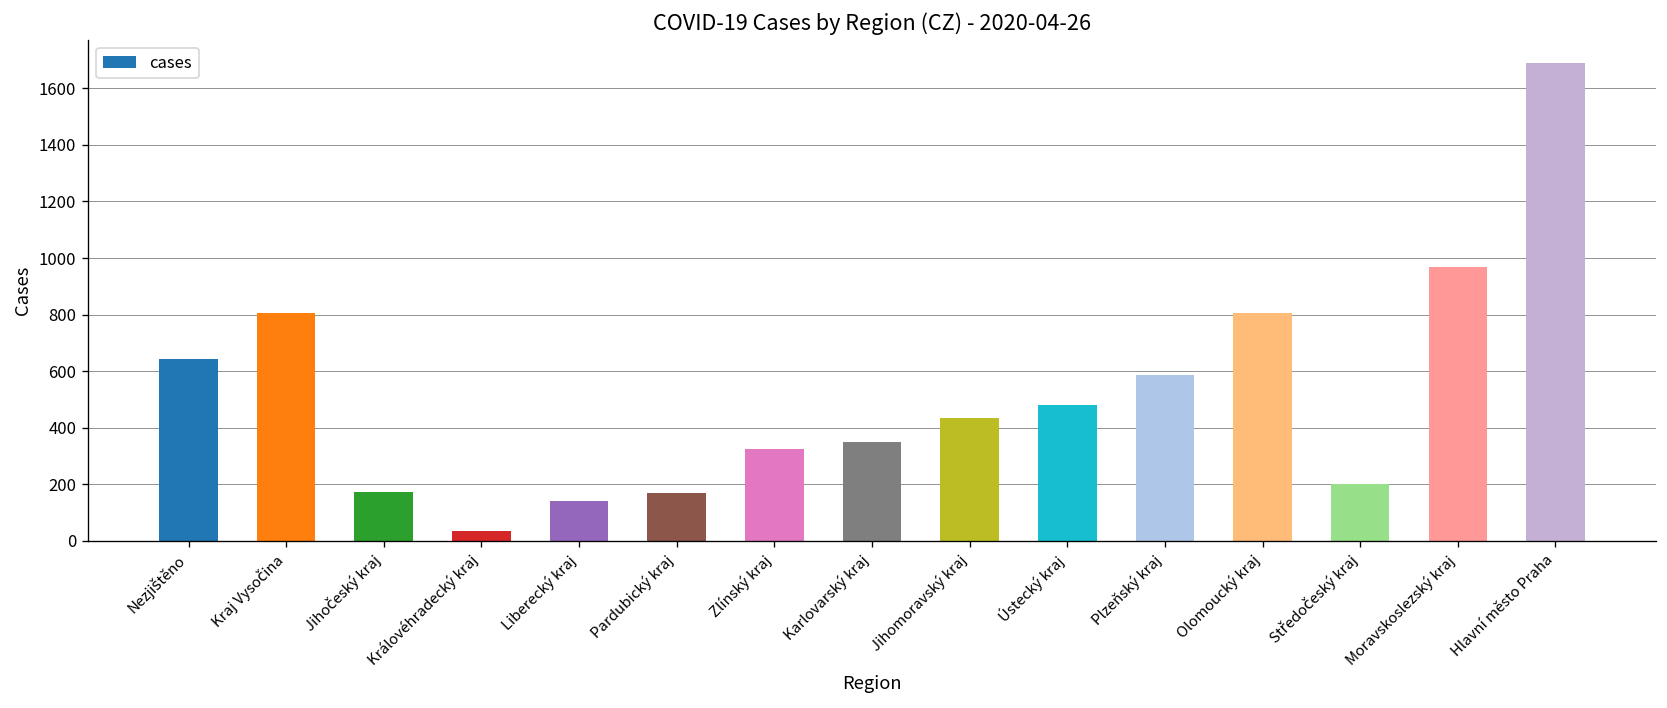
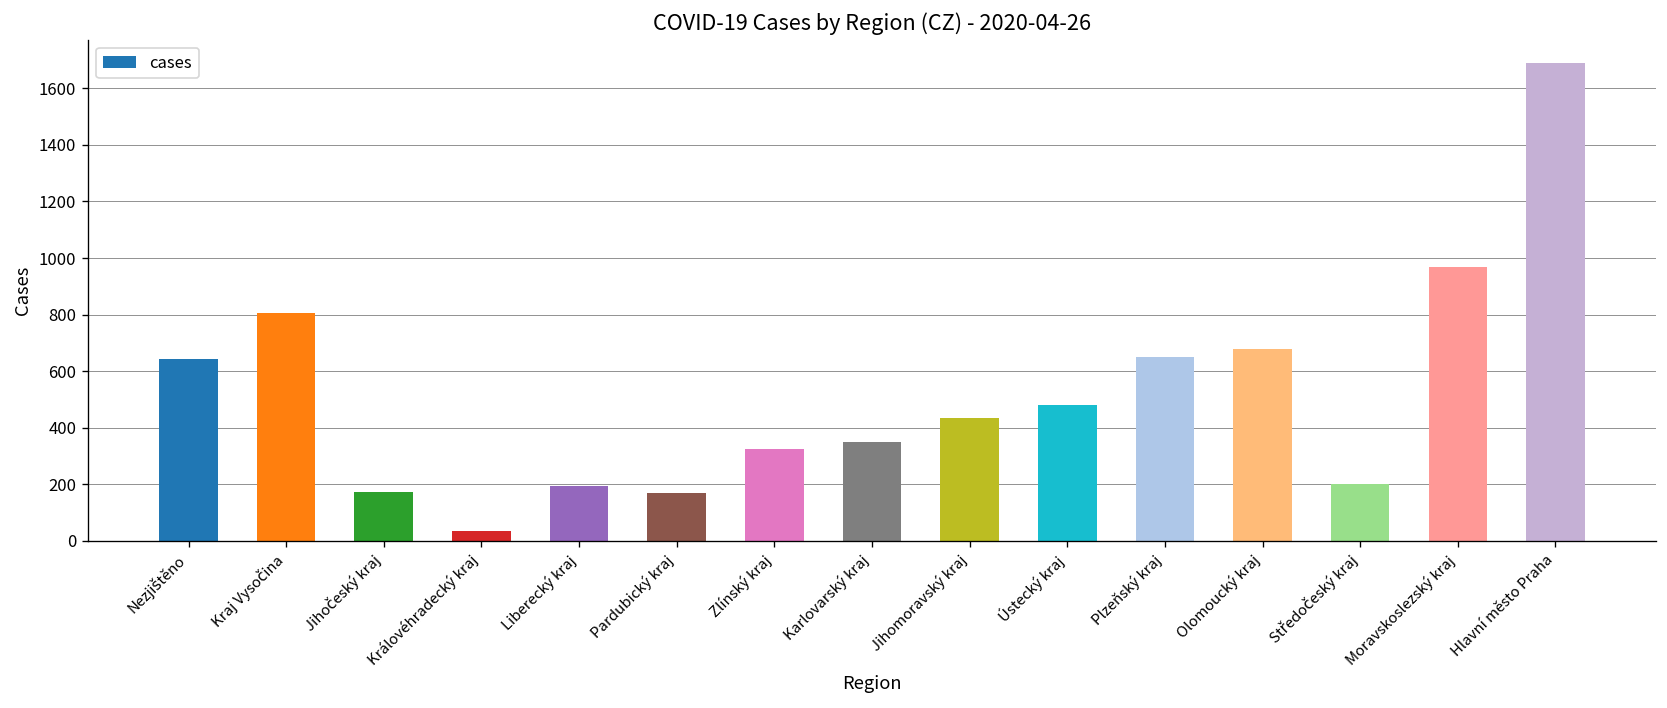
  {
    "Nezjištěno": 640,
    "Kraj Vysočina": 810,
    "Jihočeský kraj": 170,
    "Královéhradecký kraj": 30,
-   "Liberecký kraj": 140,
+   "Liberecký kraj": 190,
    "Pardubický kraj": 170,
    "Zlínský kraj": 320,
    "Karlovarský kraj": 350,
    "Jihomoravský kraj": 430,
    "Ústecký kraj": 480,
-   "Plzeňský kraj": 590,
-   "Olomoucký kraj": 810,
+   "Plzeňský kraj": 650,
+   "Olomoucký kraj": 680,
    "Středočeský kraj": 200,
    "Moravskoslezský kraj": 970,
    "Hlavní město Praha": 1690
  }
